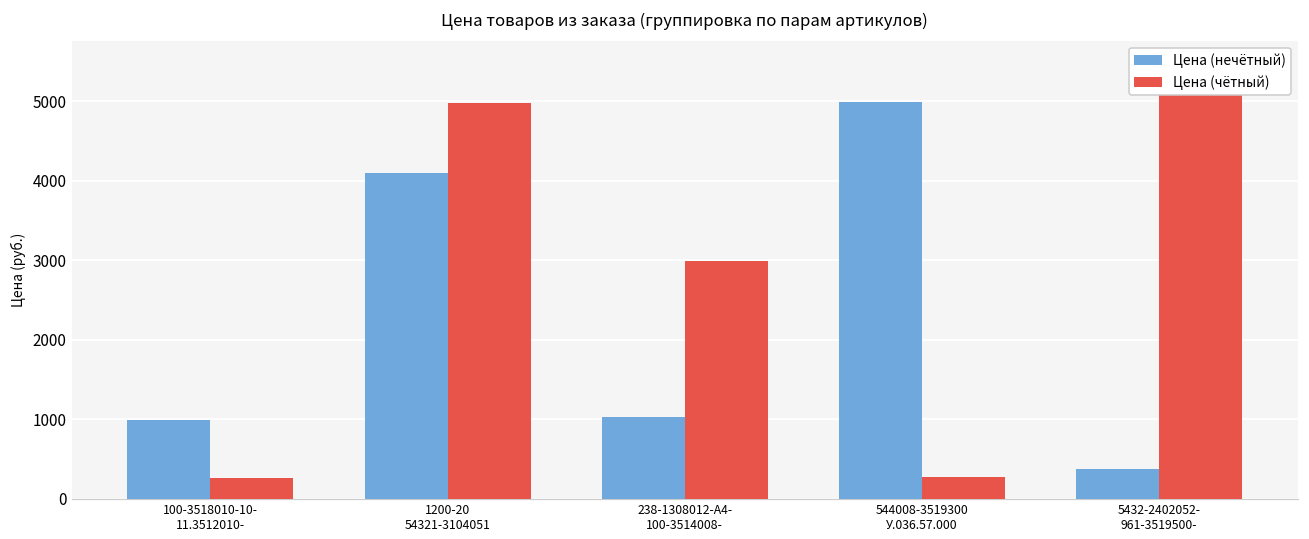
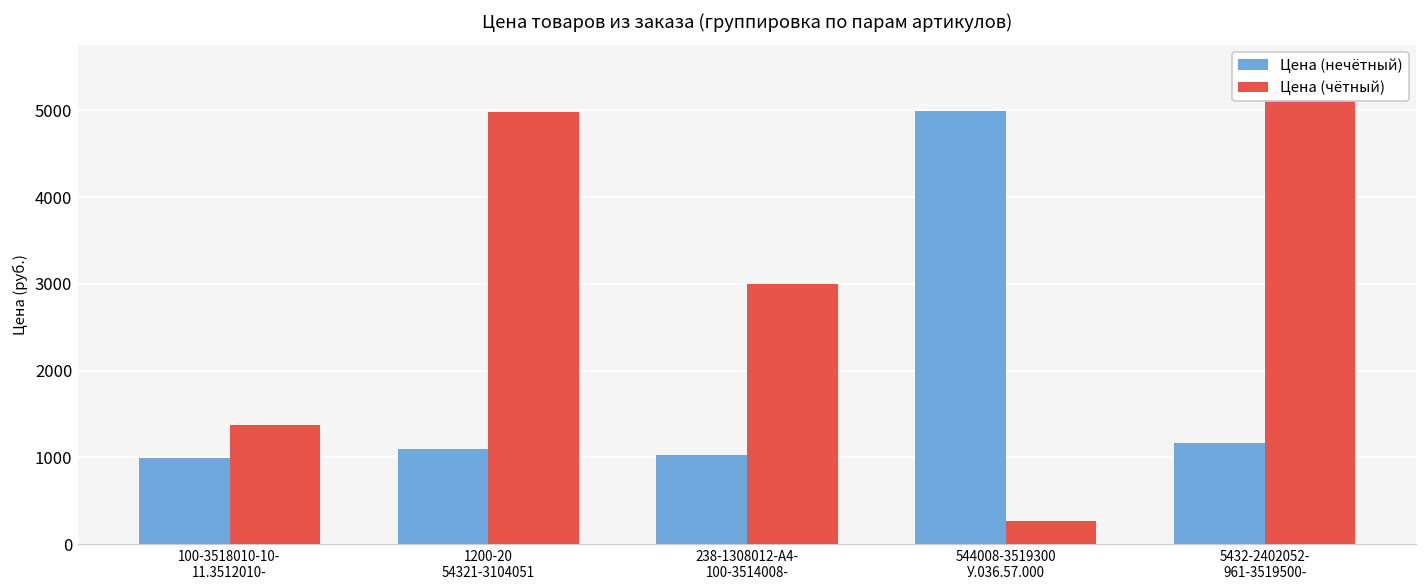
  {
    "Цена (нечётный)": {
      "100-3518010-10- 11.3512010-": 1000,
-     "1200-20 54321-3104051": 4100,
+     "1200-20 54321-3104051": 1100,
      "238-1308012-А4- 100-3514008-": 1000,
      "544008-3519300 У.036.57.000": 5000,
-     "5432-2402052- 961-3519500-": 400
+     "5432-2402052- 961-3519500-": 1200
    },
    "Цена (чётный)": {
-     "100-3518010-10- 11.3512010-": 300,
+     "100-3518010-10- 11.3512010-": 1400,
      "1200-20 54321-3104051": 5000,
      "238-1308012-А4- 100-3514008-": 3000,
      "544008-3519300 У.036.57.000": 300
    }
  }
